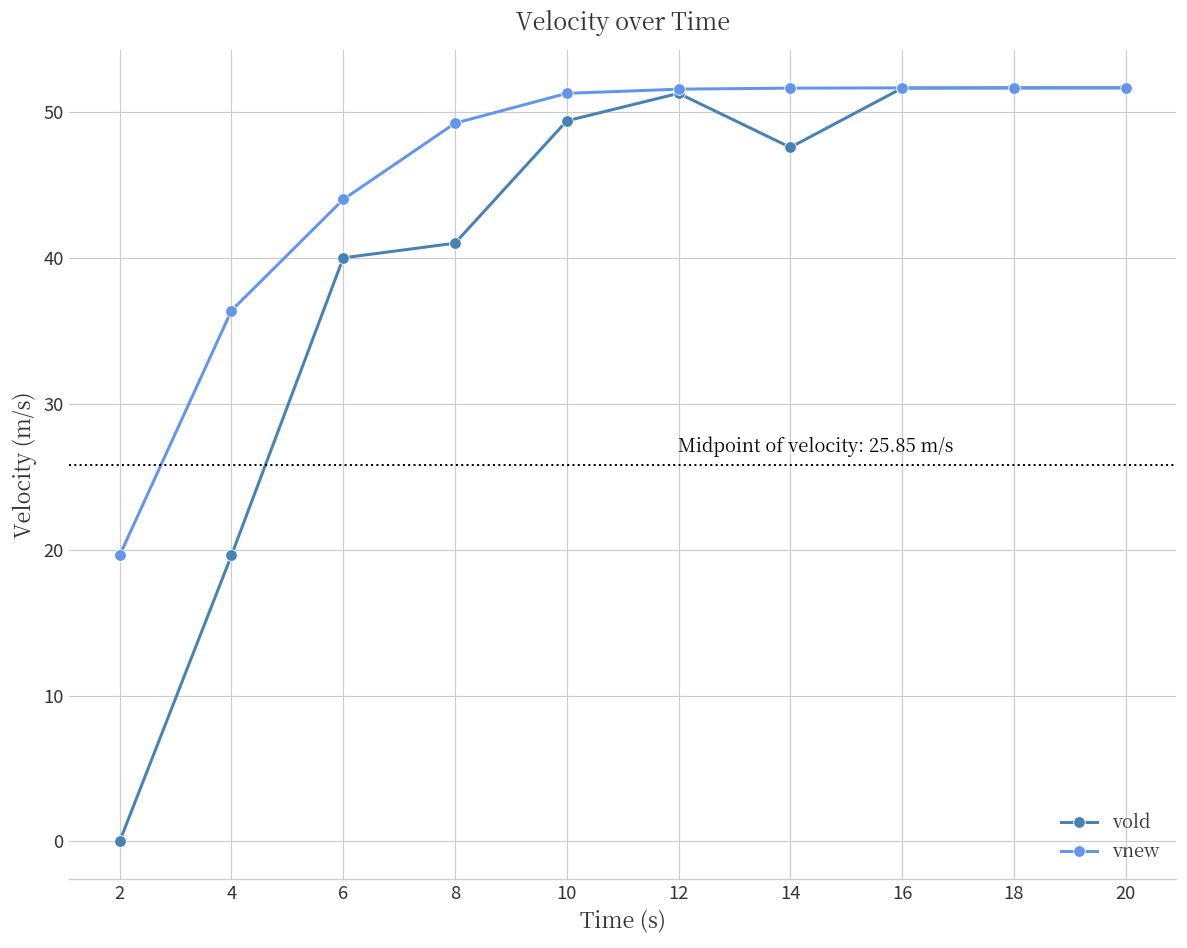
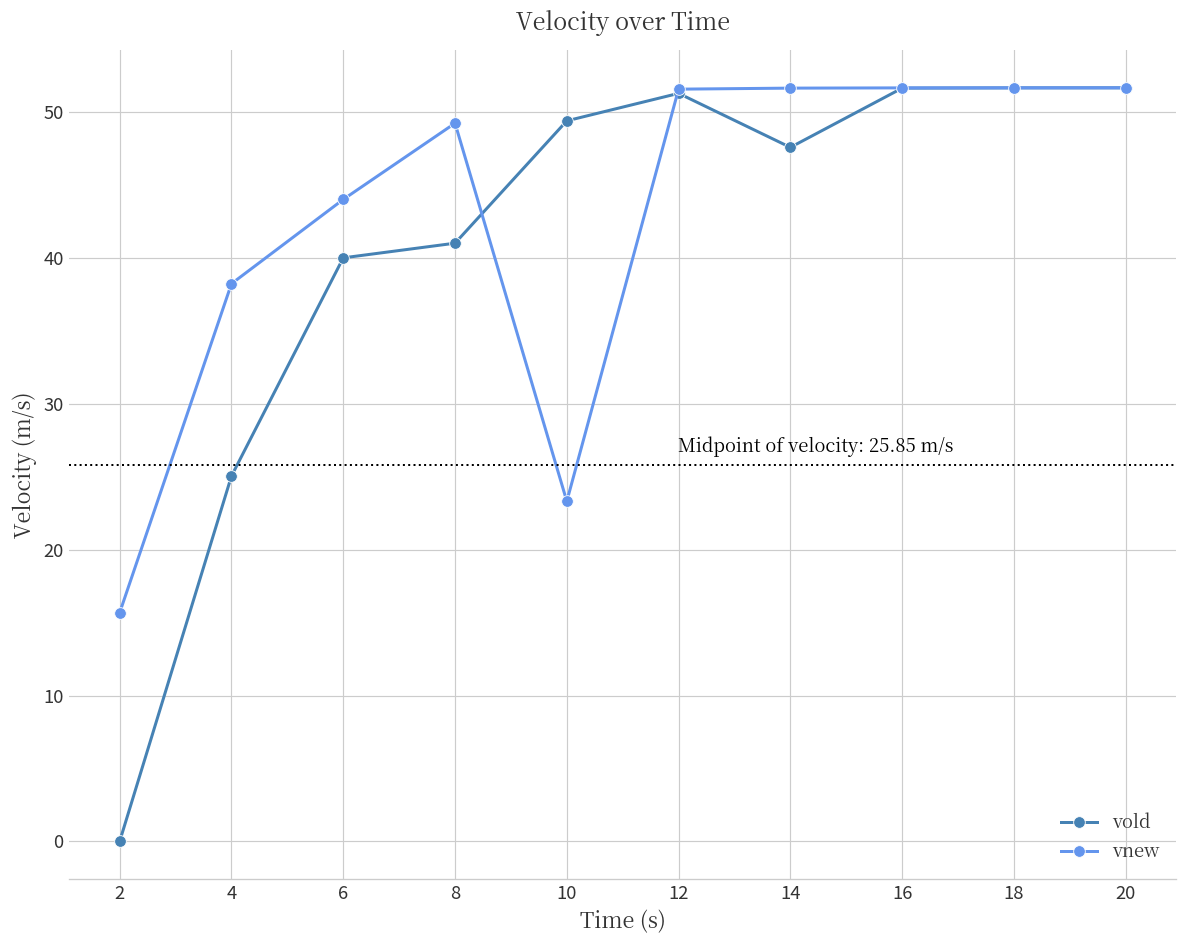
  {
    "vold": {
      "2": 0.0,
-     "4": 19.6,
+     "4": 25.1,
      "6": 40.0,
      "8": 41.0,
      "10": 49.4,
      "12": 51.3,
      "14": 47.6
    },
    "vnew": {
-     "2": 19.6,
-     "4": 36.4,
+     "2": 15.7,
+     "4": 38.3,
      "6": 44.0,
      "8": 49.3,
-     "10": 51.3,
+     "10": 23.3,
      "12": 51.6,
      "14": 51.7
    }
  }
